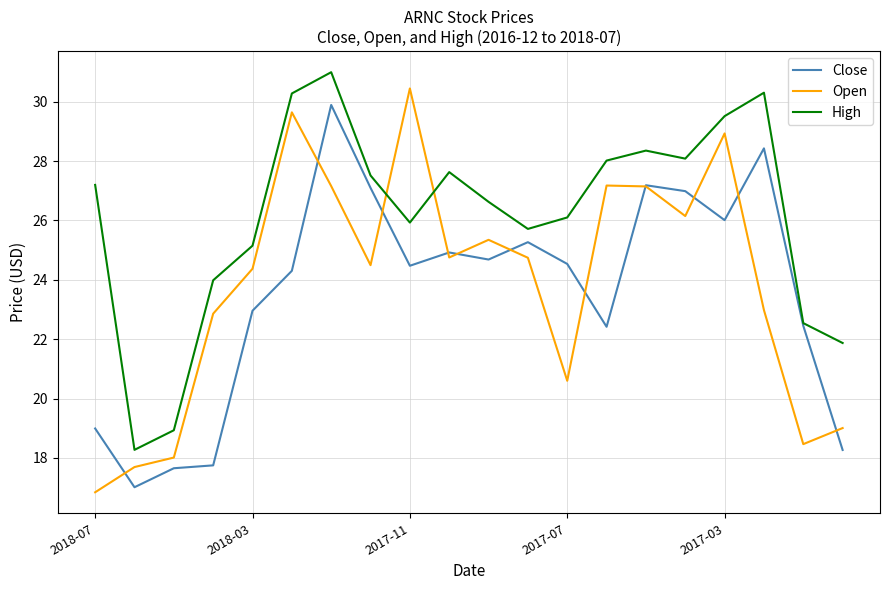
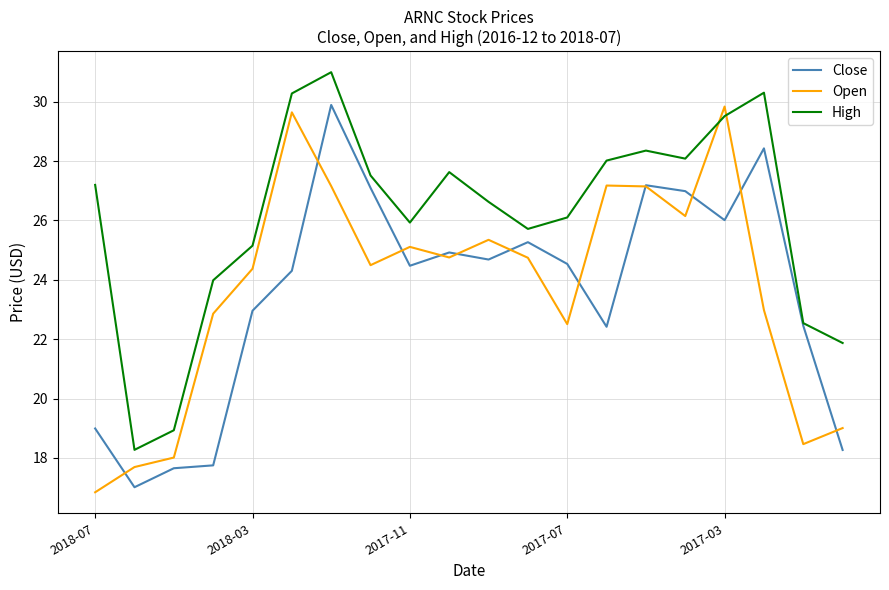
  {
    "Close": {
      "2018-07": 19.0,
      "2018-03": 23.0,
      "2017-11": 24.5,
      "2017-07": 24.5,
      "2017-03": 26.0
    },
    "Open": {
      "2018-07": 16.8,
      "2018-03": 24.4,
-     "2017-11": 30.5,
-     "2017-07": 20.6,
-     "2017-03": 28.9
+     "2017-11": 25.1,
+     "2017-07": 22.5,
+     "2017-03": 29.8
    },
    "High": {
      "2018-07": 27.2,
      "2018-03": 25.2,
      "2017-11": 25.9,
      "2017-07": 26.1,
      "2017-03": 29.5
    }
  }
